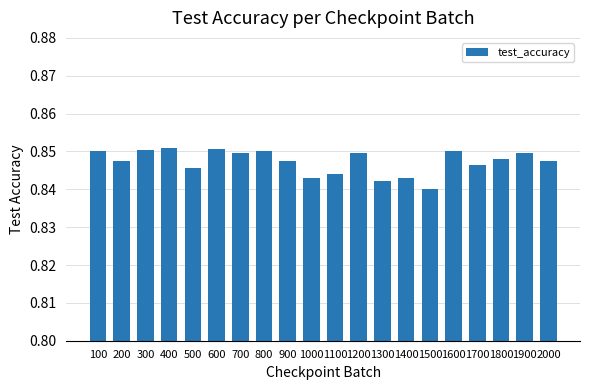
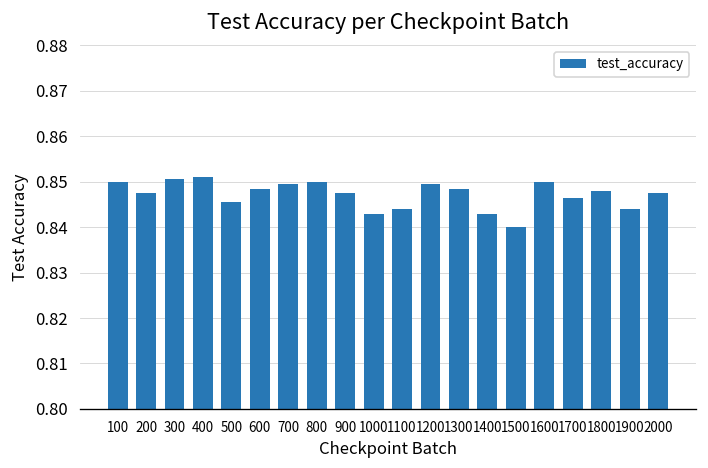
  {
    "100": 0.850,
    "200": 0.848,
    "300": 0.851,
    "400": 0.851,
    "500": 0.846,
-   "600": 0.851,
+   "600": 0.849,
    "700": 0.850,
    "800": 0.850,
    "900": 0.848,
    "1000": 0.843,
    "1100": 0.844,
    "1200": 0.850,
-   "1300": 0.842,
+   "1300": 0.849,
    "1400": 0.843,
    "1500": 0.840,
    "1600": 0.850,
    "1700": 0.847,
    "1800": 0.848,
-   "1900": 0.850,
+   "1900": 0.844,
    "2000": 0.848
  }
